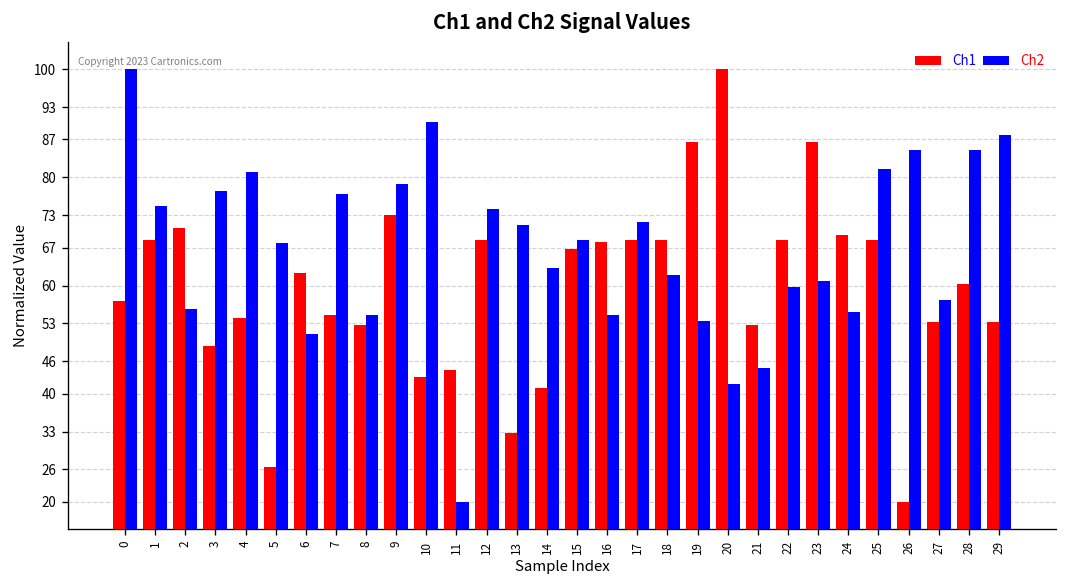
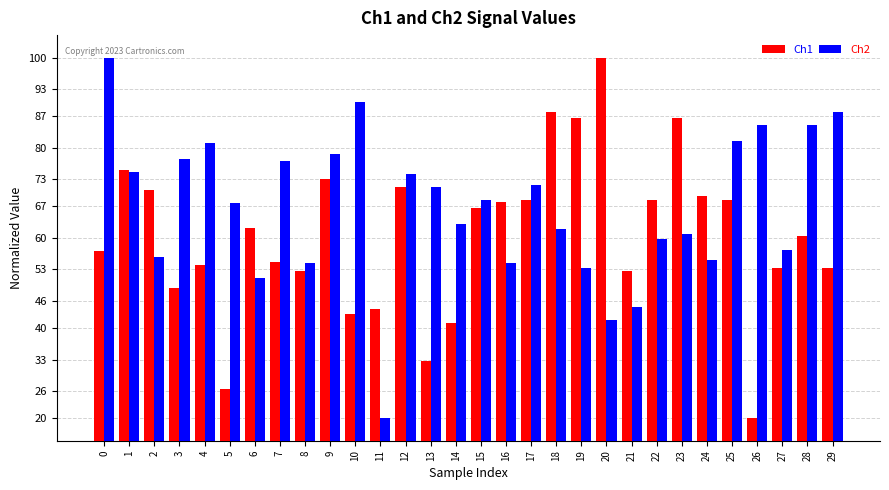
  {
    "Ch1": {
      "0": 57,
-     "1": 68,
+     "1": 75,
      "2": 71,
      "3": 49,
      "4": 54,
      "5": 26,
      "6": 62,
      "7": 55,
      "8": 53,
      "9": 73,
      "10": 43,
      "11": 44,
-     "12": 68,
+     "12": 71,
      "13": 33,
      "14": 41,
      "15": 67,
      "16": 68,
      "17": 68,
-     "18": 68,
+     "18": 88,
      "19": 87,
      "20": 100,
      "21": 53,
      "22": 68,
      "23": 87,
      "24": 69,
      "25": 68,
      "26": 20,
      "27": 53,
      "28": 60,
      "29": 53
    },
    "Ch2": {
      "1": 75,
      "2": 56,
      "3": 78,
      "4": 81,
      "5": 68,
      "6": 51,
      "7": 77,
      "8": 55,
      "9": 79,
      "10": 90,
      "11": 20,
      "12": 74,
      "13": 71,
      "14": 63,
      "15": 68,
      "16": 55,
      "17": 72,
      "18": 62,
      "19": 53,
      "20": 42,
      "21": 45,
      "22": 60,
      "23": 61,
      "24": 55,
      "25": 82,
      "26": 85,
      "27": 57,
      "28": 85,
      "29": 88
    }
  }
